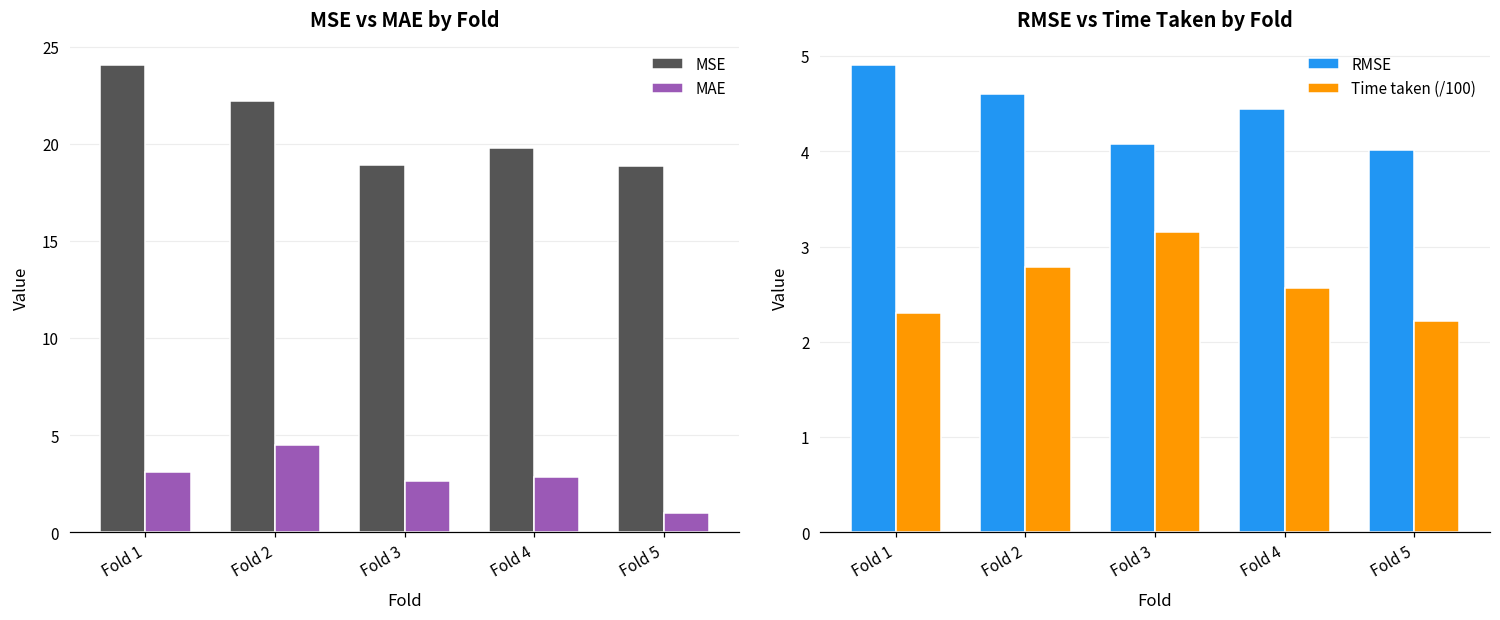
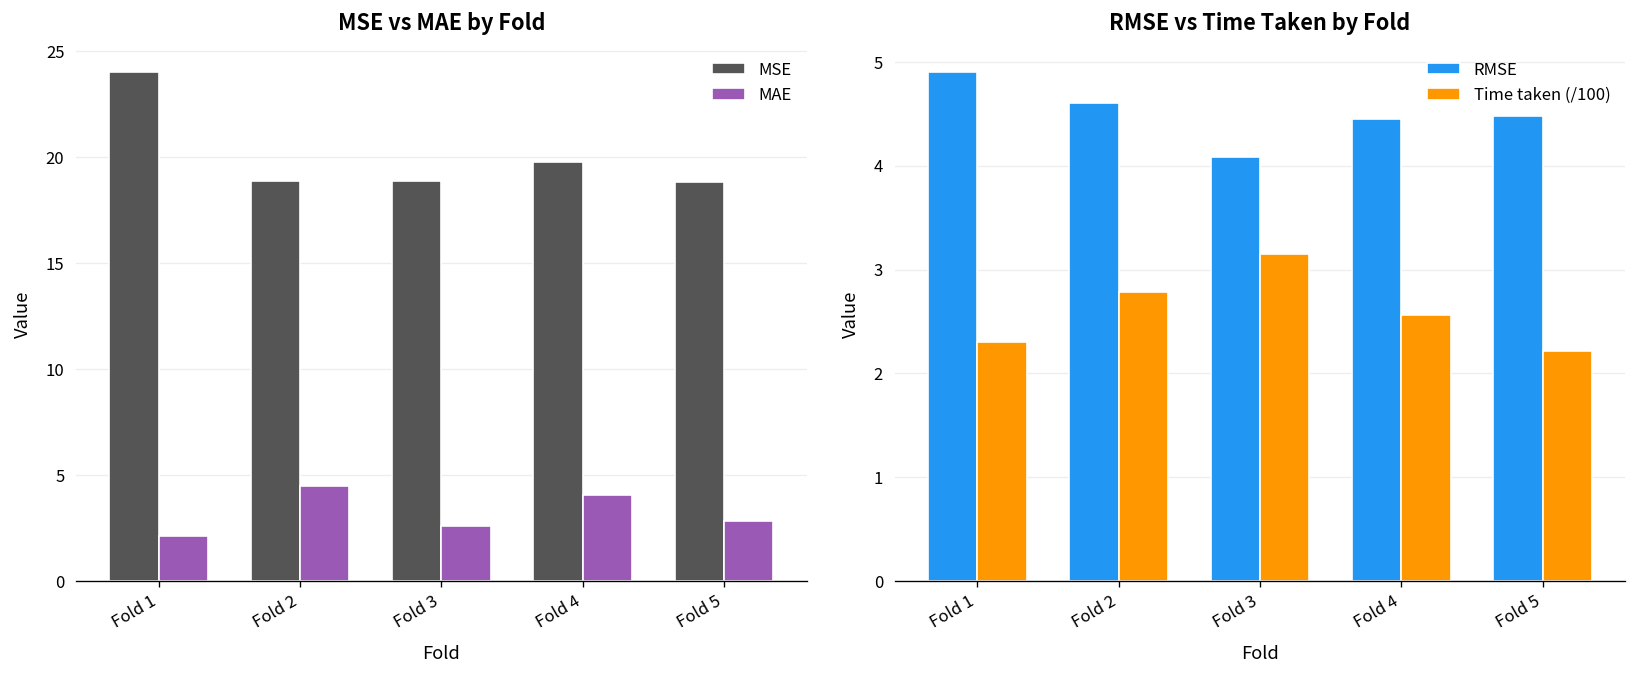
  {
    "MSE vs MAE by Fold": {
      "MSE": {
        "Fold 1": 24.0,
-       "Fold 2": 22.2,
+       "Fold 2": 18.9,
        "Fold 3": 18.9,
        "Fold 4": 19.8,
        "Fold 5": 18.8
      },
      "MAE": {
-       "Fold 1": 3.1,
+       "Fold 1": 2.1,
        "Fold 2": 4.5,
        "Fold 3": 2.6,
-       "Fold 4": 2.8,
-       "Fold 5": 1.0
+       "Fold 4": 4.1,
+       "Fold 5": 2.8
      }
    },
    "RMSE vs Time Taken by Fold": {
      "RMSE": {
        "Fold 1": 4.9,
        "Fold 2": 4.6,
        "Fold 3": 4.1,
        "Fold 4": 4.4,
-       "Fold 5": 4.0
+       "Fold 5": 4.5
      },
      "Time taken (/100)": {
        "Fold 1": 2.3,
        "Fold 2": 2.8,
        "Fold 3": 3.2,
        "Fold 4": 2.6,
        "Fold 5": 2.2
      }
    }
  }
